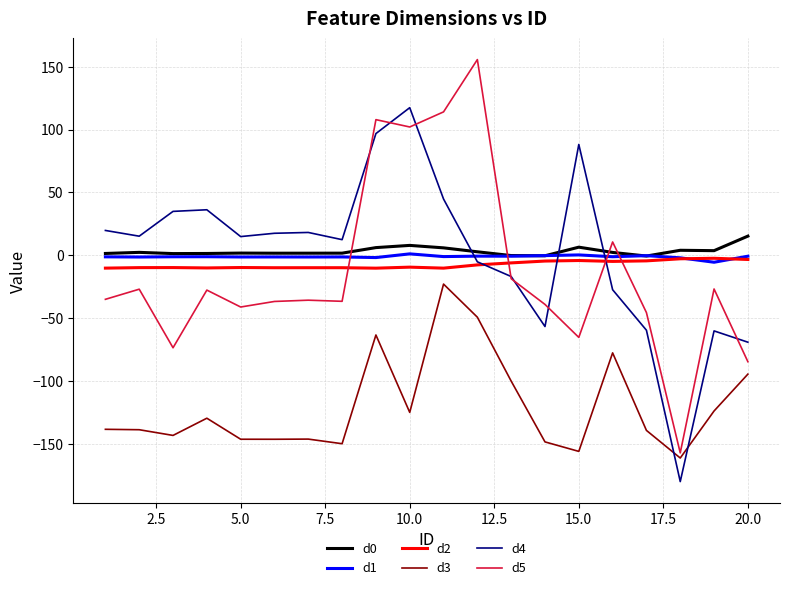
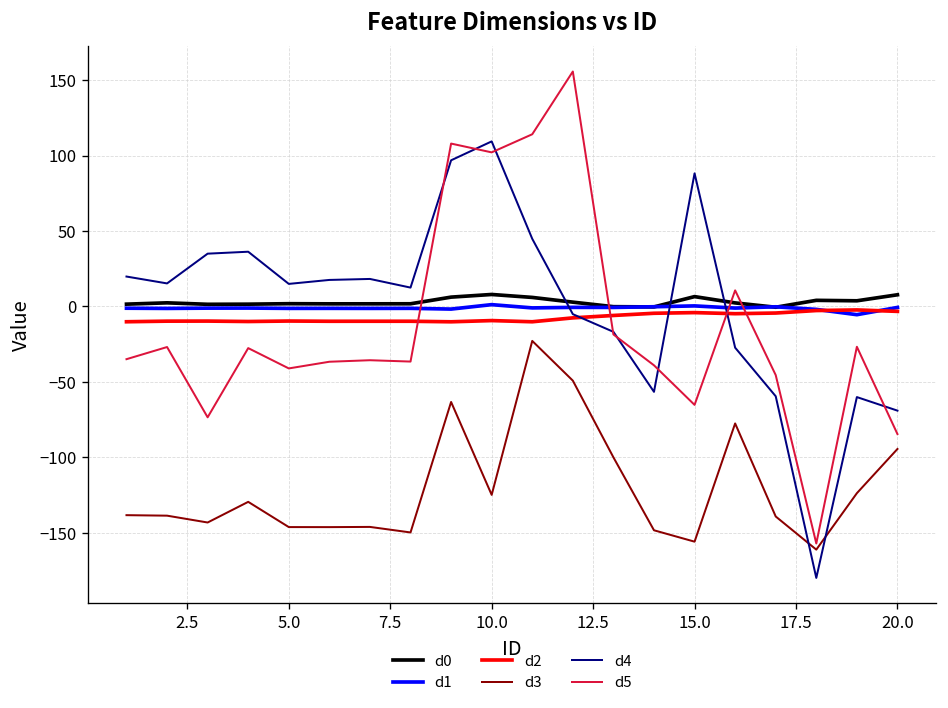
  {
    "d0": {
      "5.0": 2,
      "10.0": 8,
      "15.0": 7,
-     "20.0": 15
+     "20.0": 8
    },
    "d1": {
      "5.0": -1,
      "10.0": 1,
      "15.0": 0,
      "20.0": -1
    },
    "d2": {
      "5.0": -10,
      "10.0": -9,
      "15.0": -4,
      "20.0": -3
    },
    "d3": {
      "5.0": -146,
      "10.0": -125,
      "15.0": -156,
      "20.0": -94
    },
    "d4": {
      "5.0": 15,
-     "10.0": 117,
+     "10.0": 109,
      "15.0": 88,
      "20.0": -69
    },
    "d5": {
      "5.0": -41,
      "10.0": 102,
      "15.0": -65,
      "20.0": -84
    }
  }
